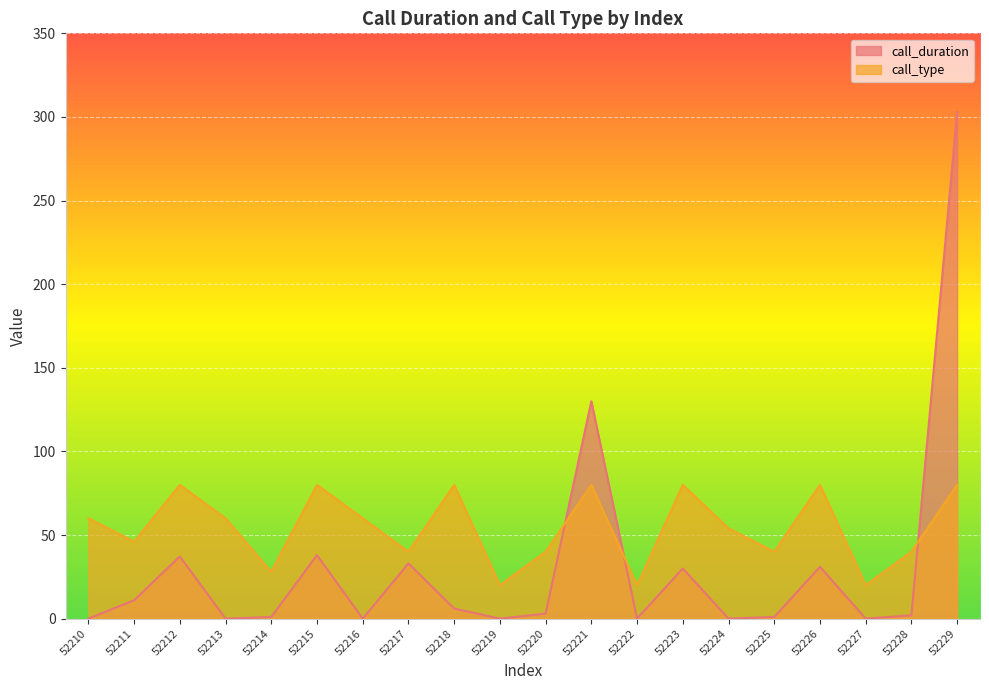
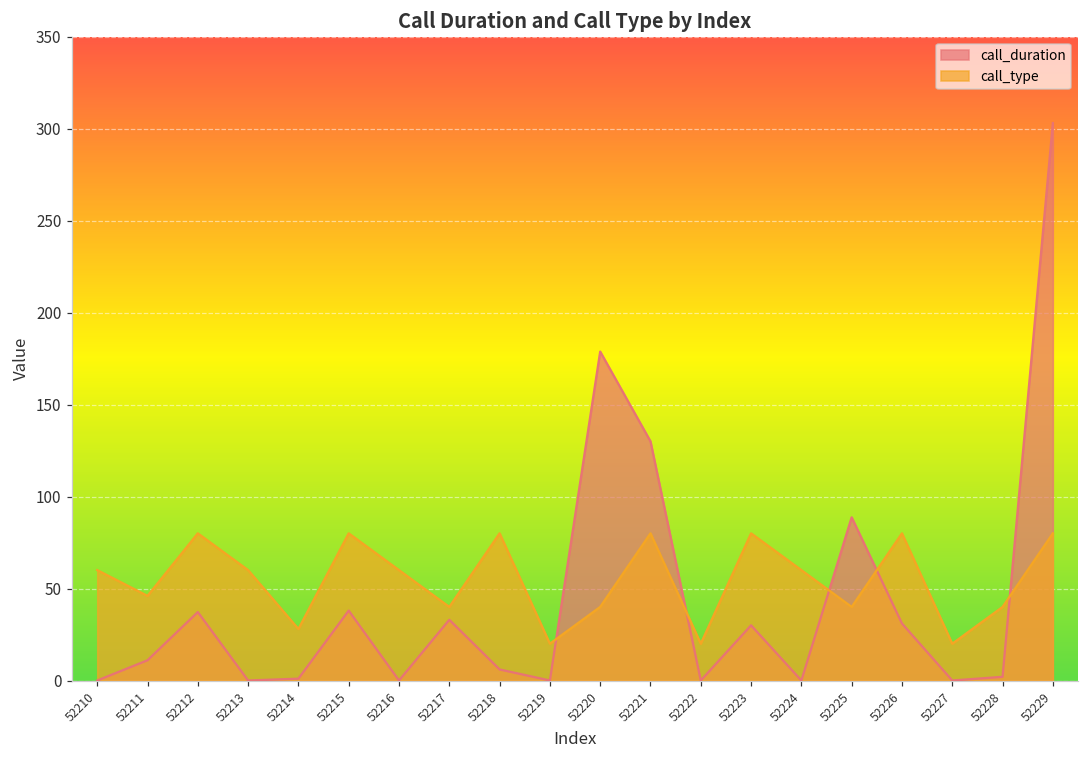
  {
    "call_duration": {
      "52210": 0,
      "52211": 11,
      "52212": 37,
      "52213": 0,
      "52214": 1,
      "52215": 38,
      "52216": 0,
      "52217": 33,
      "52218": 6,
      "52219": 0,
-     "52220": 3,
+     "52220": 179,
      "52221": 130,
      "52222": 0,
      "52223": 30,
      "52224": 0,
-     "52225": 1,
+     "52225": 89,
      "52226": 31,
      "52227": 0,
      "52228": 2,
      "52229": 303
    },
    "call_type": {
      "52210": 60,
      "52211": 46,
      "52212": 80,
      "52213": 60,
      "52214": 28,
      "52215": 80,
      "52216": 60,
      "52217": 40,
      "52218": 80,
      "52219": 20,
      "52220": 40,
      "52221": 80,
      "52222": 20,
      "52223": 80,
-     "52224": 54,
+     "52224": 60,
      "52225": 40,
      "52226": 80,
      "52227": 20,
      "52228": 40,
      "52229": 80
    }
  }
